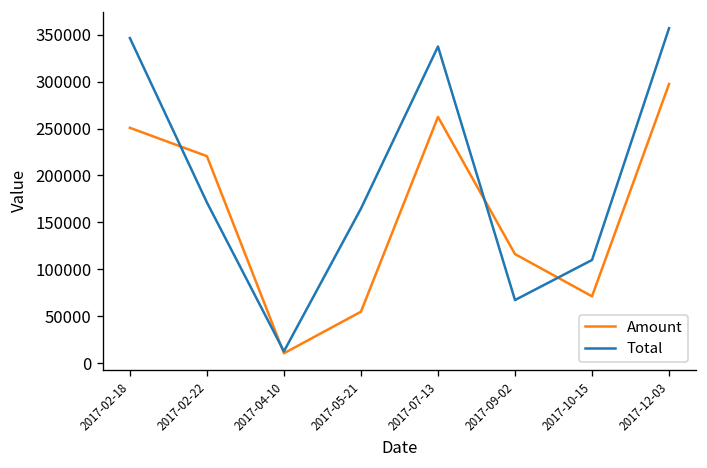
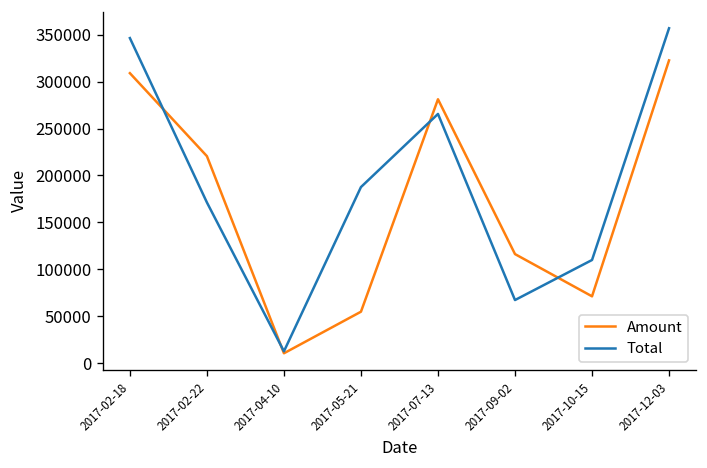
  {
    "Amount": {
-     "2017-02-18": 250000,
+     "2017-02-18": 310000,
      "2017-02-22": 220000,
      "2017-05-21": 50000,
-     "2017-07-13": 260000,
+     "2017-07-13": 280000,
      "2017-09-02": 120000,
      "2017-10-15": 70000,
-     "2017-12-03": 300000
+     "2017-12-03": 320000
    },
    "Total": {
      "2017-02-18": 350000,
      "2017-02-22": 170000,
-     "2017-05-21": 160000,
-     "2017-07-13": 340000,
+     "2017-05-21": 190000,
+     "2017-07-13": 270000,
      "2017-09-02": 70000,
      "2017-10-15": 110000,
      "2017-12-03": 360000
    }
  }
